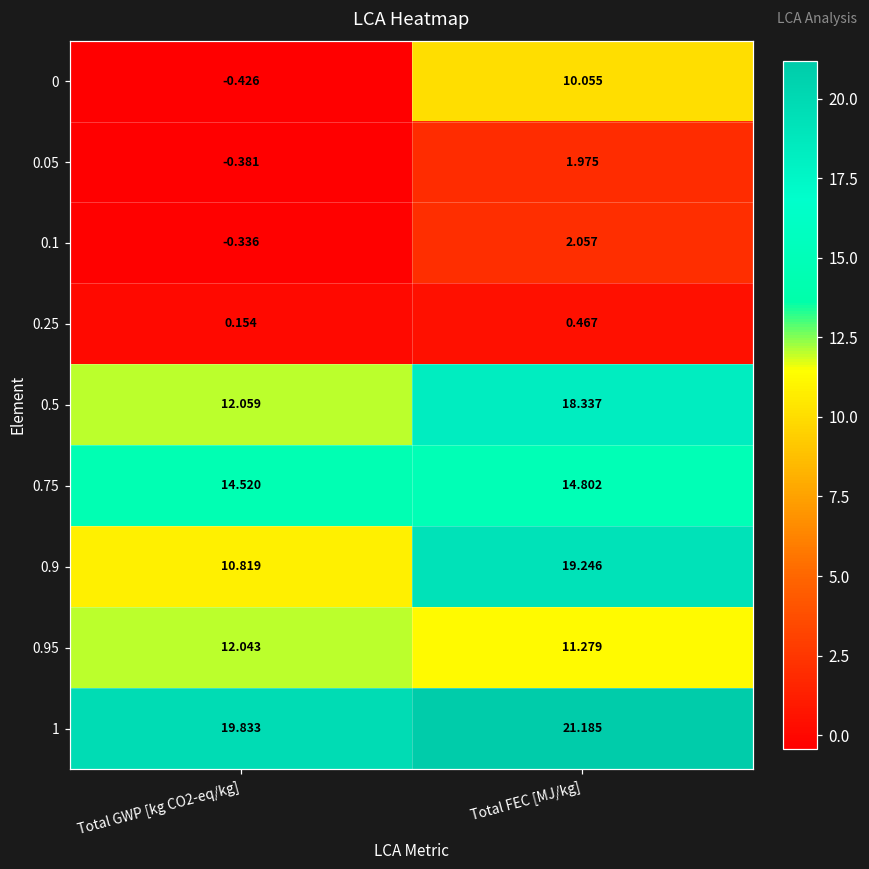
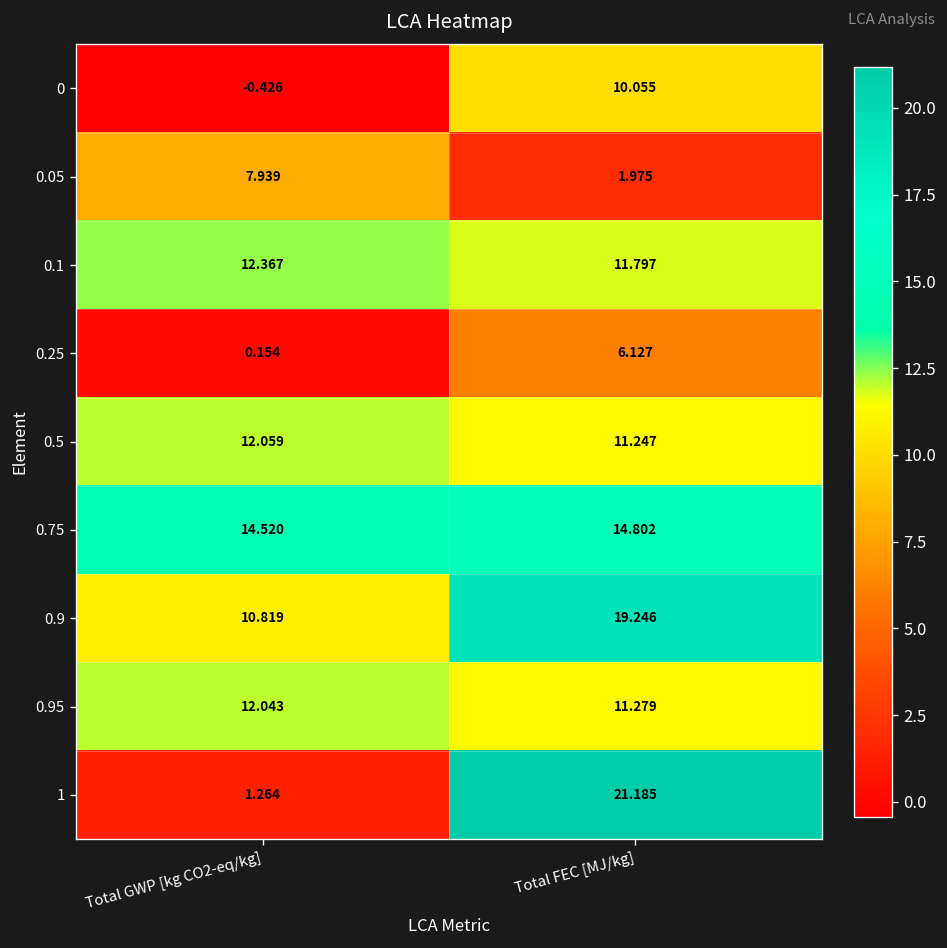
  {
    "0": {
      "Total GWP [kg CO2-eq/kg]": -0.426,
      "Total FEC [MJ/kg]": 10.055
    },
    "0.05": {
-     "Total GWP [kg CO2-eq/kg]": -0.381,
+     "Total GWP [kg CO2-eq/kg]": 7.939,
      "Total FEC [MJ/kg]": 1.975
    },
    "0.1": {
-     "Total GWP [kg CO2-eq/kg]": -0.336,
-     "Total FEC [MJ/kg]": 2.057
+     "Total GWP [kg CO2-eq/kg]": 12.367,
+     "Total FEC [MJ/kg]": 11.797
    },
    "0.25": {
      "Total GWP [kg CO2-eq/kg]": 0.154,
-     "Total FEC [MJ/kg]": 0.467
+     "Total FEC [MJ/kg]": 6.127
    },
    "0.5": {
      "Total GWP [kg CO2-eq/kg]": 12.059,
-     "Total FEC [MJ/kg]": 18.337
+     "Total FEC [MJ/kg]": 11.247
    },
    "0.75": {
      "Total GWP [kg CO2-eq/kg]": 14.520,
      "Total FEC [MJ/kg]": 14.802
    },
    "0.9": {
      "Total GWP [kg CO2-eq/kg]": 10.819,
      "Total FEC [MJ/kg]": 19.246
    },
    "0.95": {
      "Total GWP [kg CO2-eq/kg]": 12.043,
      "Total FEC [MJ/kg]": 11.279
    },
    "1": {
-     "Total GWP [kg CO2-eq/kg]": 19.833,
+     "Total GWP [kg CO2-eq/kg]": 1.264,
      "Total FEC [MJ/kg]": 21.185
    }
  }
